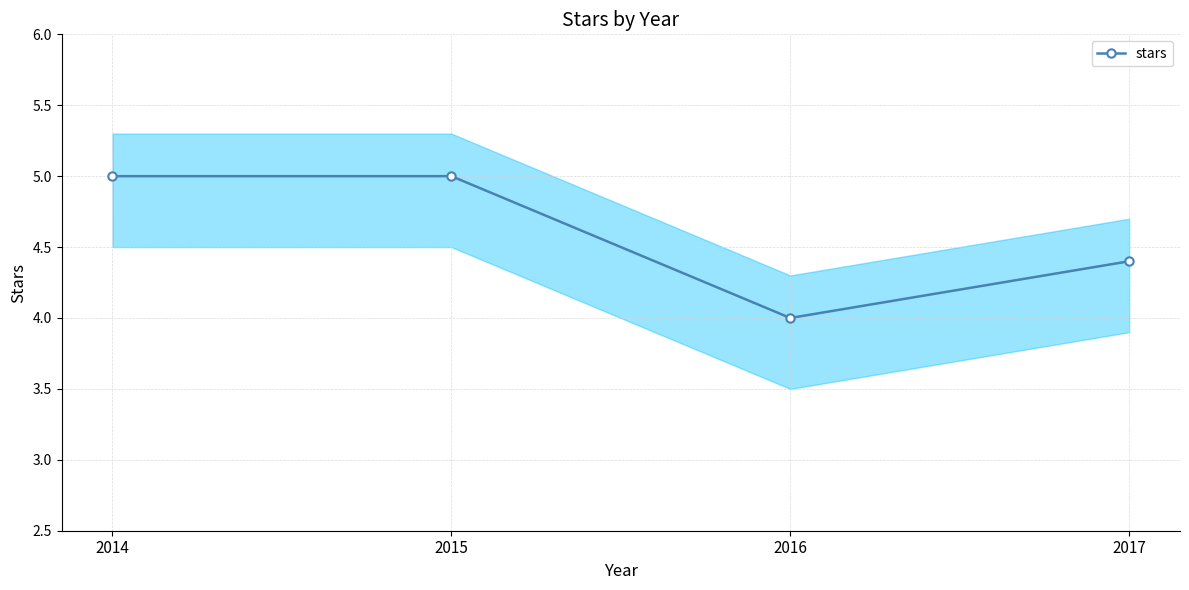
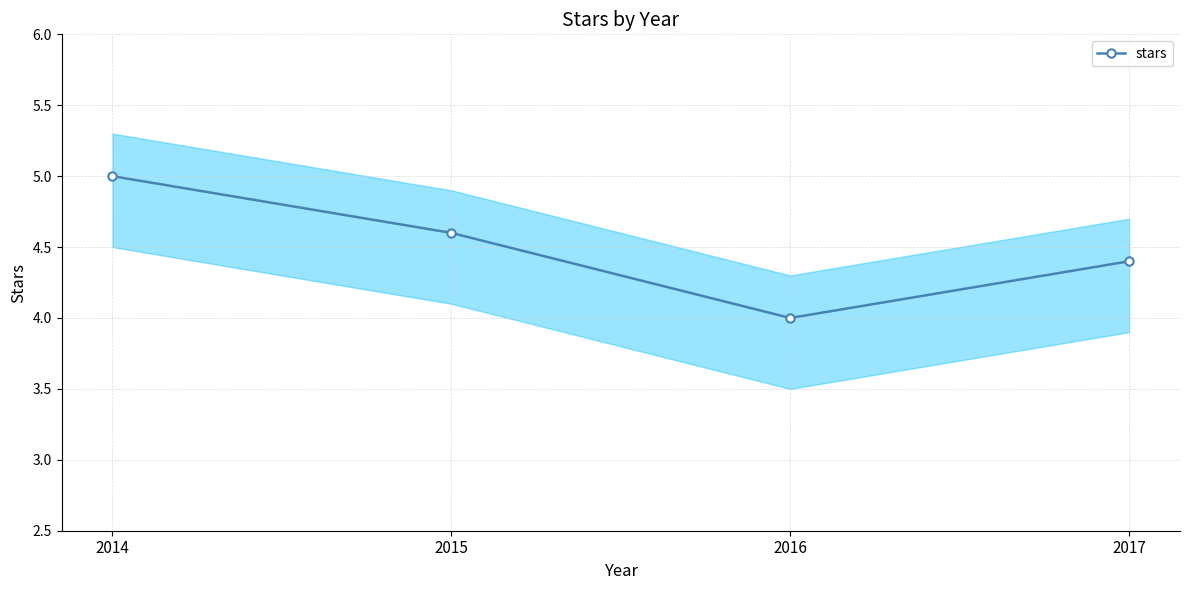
  {
    "stars": {
      "2014": 5.0,
-     "2015": 5.0,
+     "2015": 4.6,
      "2016": 4.0,
      "2017": 4.4
    }
  }
